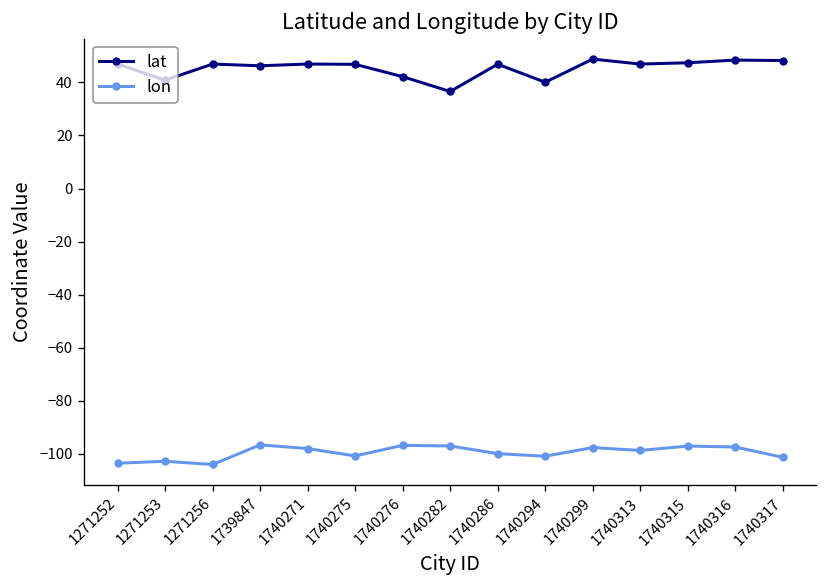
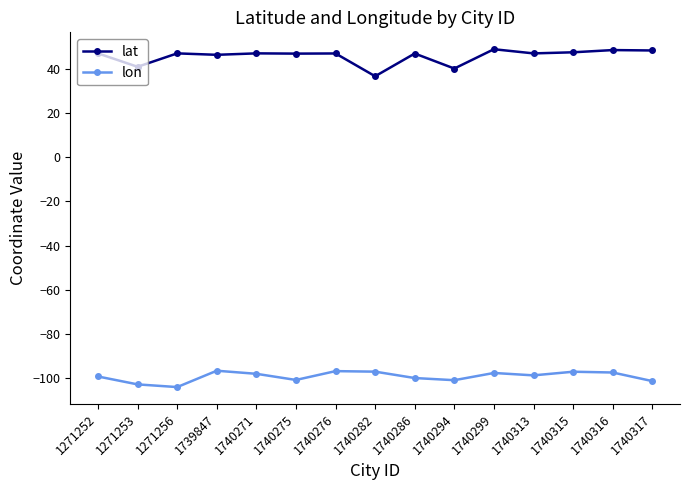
  {
    "lat": {
      "1271256": 47,
      "1739847": 46,
      "1740271": 47,
      "1740275": 47,
-     "1740276": 42,
+     "1740276": 47,
      "1740282": 37,
      "1740286": 47,
      "1740294": 40,
      "1740299": 49,
      "1740313": 47,
      "1740315": 47,
      "1740316": 48,
      "1740317": 48
    },
    "lon": {
-     "1271252": -104,
+     "1271252": -99,
      "1271253": -103,
      "1271256": -104,
      "1739847": -97,
      "1740271": -98,
      "1740275": -101,
      "1740276": -97,
      "1740282": -97,
      "1740286": -100,
      "1740294": -101,
      "1740299": -98,
      "1740313": -99,
      "1740315": -97,
      "1740316": -97,
      "1740317": -101
    }
  }
